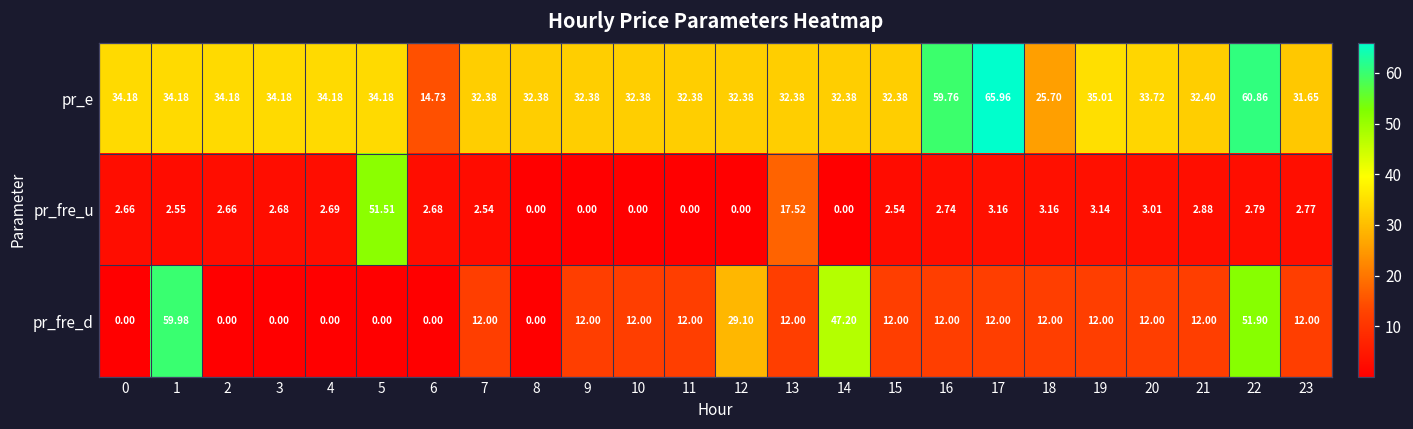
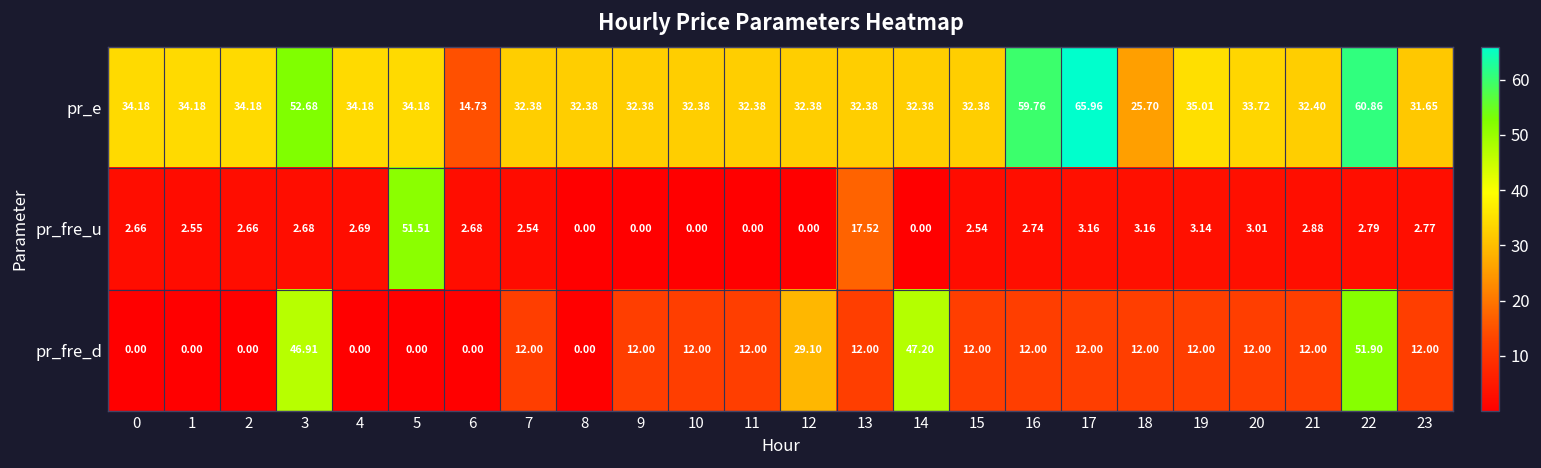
  {
    "pr_e": {
      "0": 34.18,
      "1": 34.18,
      "2": 34.18,
-     "3": 34.18,
+     "3": 52.68,
      "4": 34.18,
      "5": 34.18,
      "6": 14.73,
      "7": 32.38,
      "8": 32.38,
      "9": 32.38,
      "10": 32.38,
      "11": 32.38,
      "12": 32.38,
      "13": 32.38,
      "14": 32.38,
      "15": 32.38,
      "16": 59.76,
      "17": 65.96,
      "18": 25.70,
      "19": 35.01,
      "20": 33.72,
      "21": 32.40,
      "22": 60.86,
      "23": 31.65
    },
    "pr_fre_u": {
      "0": 2.66,
      "1": 2.55,
      "2": 2.66,
      "3": 2.68,
      "4": 2.69,
      "5": 51.51,
      "6": 2.68,
      "7": 2.54,
      "8": 0.00,
      "9": 0.00,
      "10": 0.00,
      "11": 0.00,
      "12": 0.00,
      "13": 17.52,
      "14": 0.00,
      "15": 2.54,
      "16": 2.74,
      "17": 3.16,
      "18": 3.16,
      "19": 3.14,
      "20": 3.01,
      "21": 2.88,
      "22": 2.79,
      "23": 2.77
    },
    "pr_fre_d": {
      "0": 0.00,
-     "1": 59.98,
+     "1": 0.00,
      "2": 0.00,
-     "3": 0.00,
+     "3": 46.91,
      "4": 0.00,
      "5": 0.00,
      "6": 0.00,
      "7": 12.00,
      "8": 0.00,
      "9": 12.00,
      "10": 12.00,
      "11": 12.00,
      "12": 29.10,
      "13": 12.00,
      "14": 47.20,
      "15": 12.00,
      "16": 12.00,
      "17": 12.00,
      "18": 12.00,
      "19": 12.00,
      "20": 12.00,
      "21": 12.00,
      "22": 51.90,
      "23": 12.00
    }
  }
